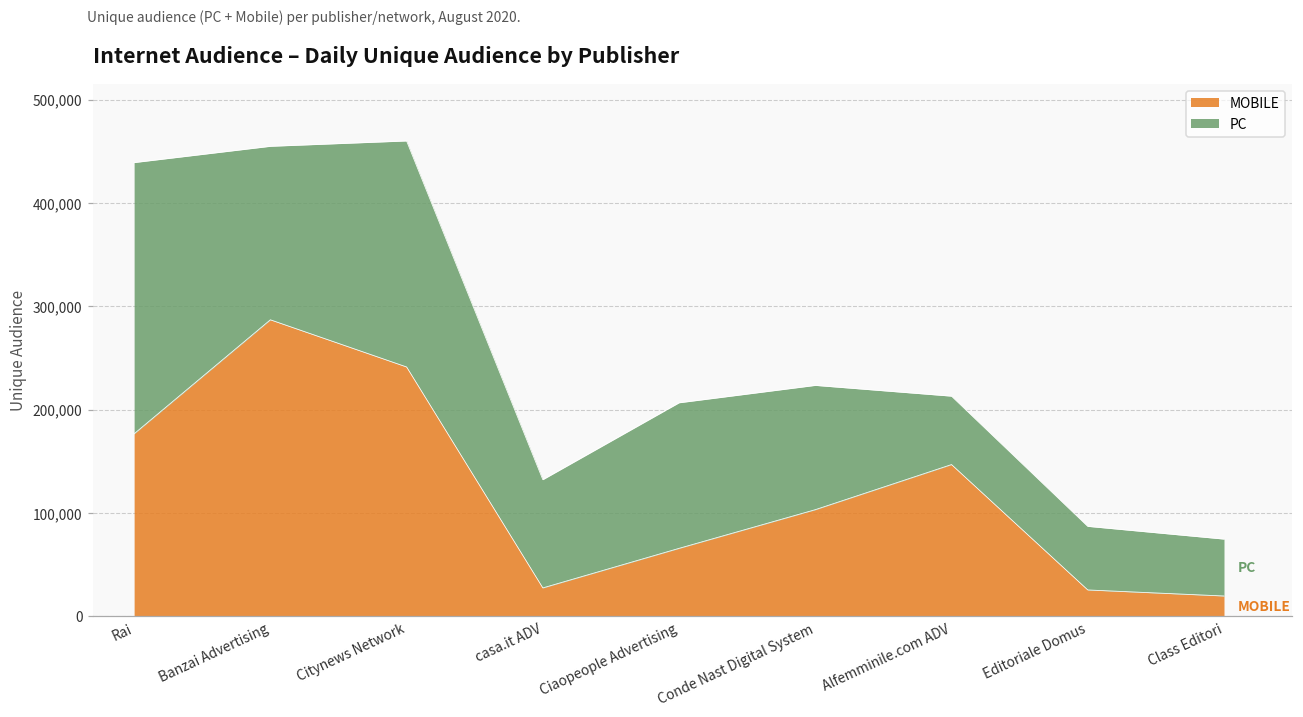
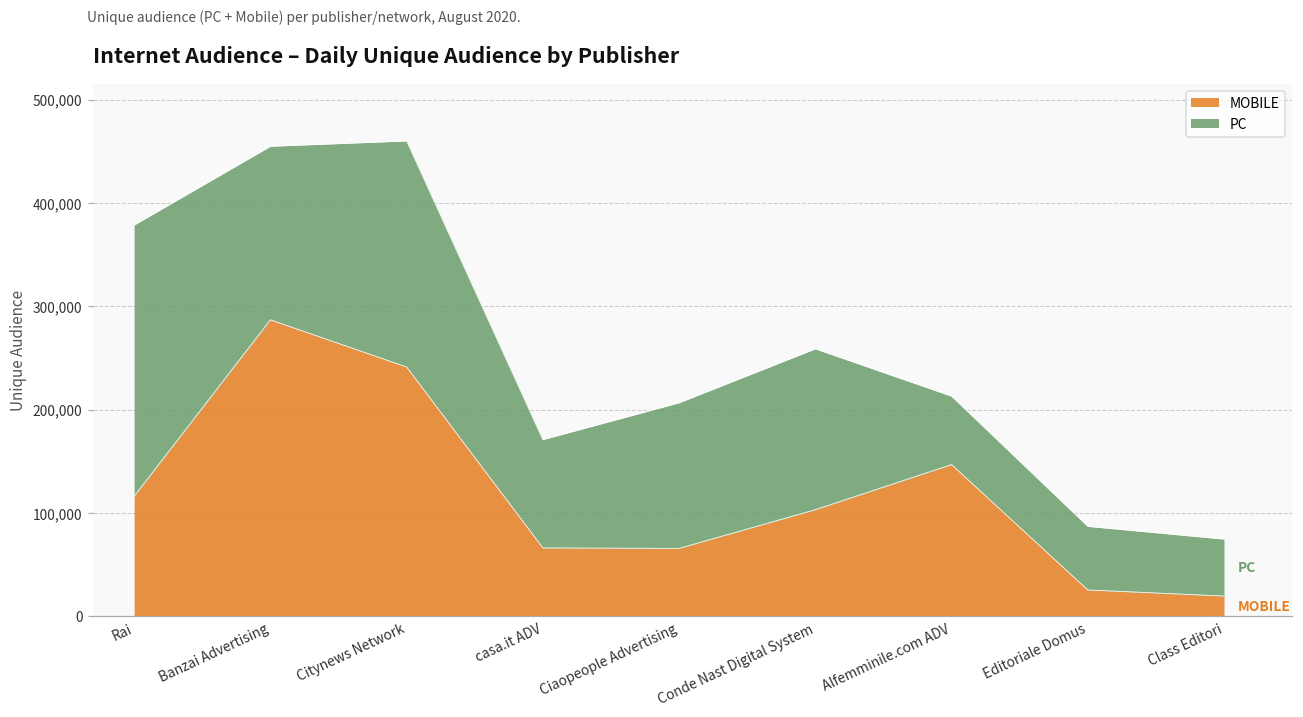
  {
    "MOBILE": {
-     "Rai": "180,000",
+     "Rai": "120,000",
      "Banzai Advertising": "290,000",
      "Citynews Network": "240,000",
-     "casa.it ADV": "30,000",
+     "casa.it ADV": "70,000",
      "Ciaopeople Advertising": "70,000",
      "Conde Nast Digital System": "100,000",
      "Alfemminile.com ADV": "150,000",
      "Editoriale Domus": "30,000",
      "Class Editori": "20,000"
    },
    "PC": {
      "Rai": "260,000",
      "Banzai Advertising": "170,000",
      "Citynews Network": "220,000",
      "casa.it ADV": "100,000",
      "Ciaopeople Advertising": "140,000",
-     "Conde Nast Digital System": "120,000",
+     "Conde Nast Digital System": "160,000",
      "Alfemminile.com ADV": "70,000",
      "Editoriale Domus": "60,000",
      "Class Editori": "60,000"
    }
  }
